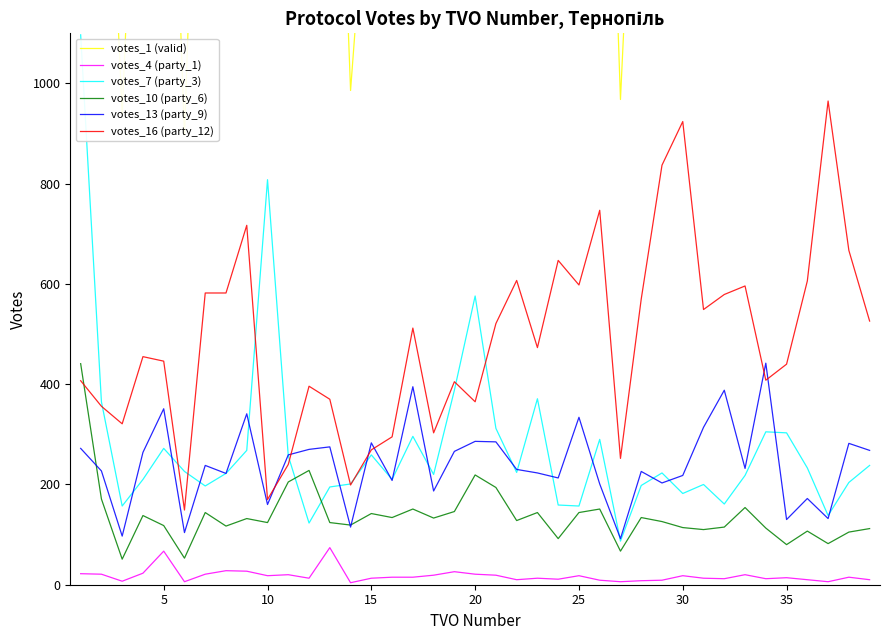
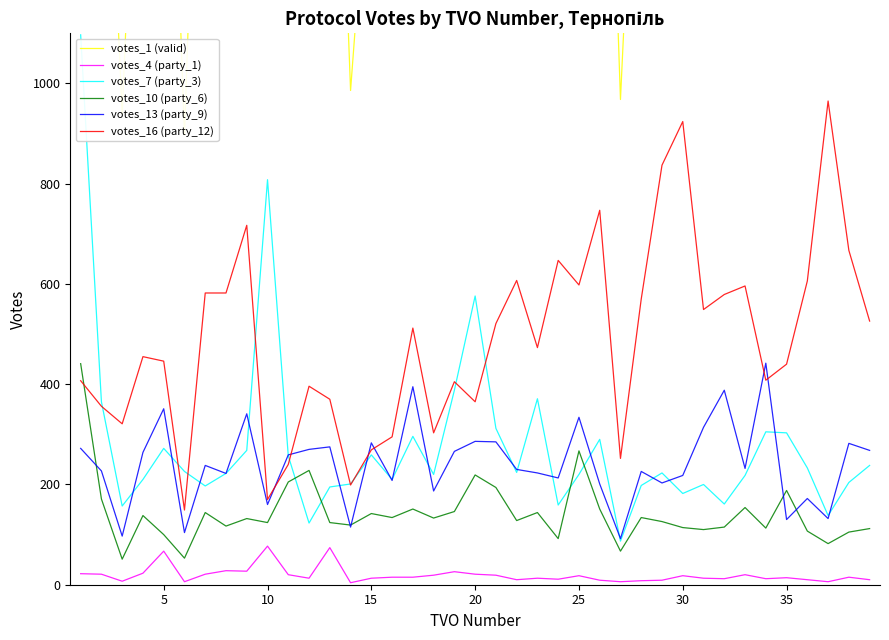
  {
    "votes_4 (party_1)": {
      "5": 70,
-     "10": 20,
+     "10": 80,
      "15": 10,
      "20": 20,
      "25": 20,
      "30": 20,
      "35": 10
    },
    "votes_7 (party_3)": {
      "5": 270,
      "10": 810,
      "15": 260,
      "20": 580,
-     "25": 160,
+     "25": 220,
      "30": 180,
      "35": 300
    },
    "votes_10 (party_6)": {
-     "5": 120,
+     "5": 100,
      "10": 120,
      "15": 140,
      "20": 220,
-     "25": 140,
+     "25": 270,
      "30": 110,
-     "35": 80
+     "35": 190
    },
    "votes_13 (party_9)": {
      "5": 350,
      "10": 160,
      "15": 280,
      "20": 290,
      "25": 330,
      "30": 220,
      "35": 130
    },
    "votes_16 (party_12)": {
      "5": 450,
      "10": 170,
      "15": 270,
      "20": 370,
      "25": 600,
      "30": 920,
      "35": 440
    }
  }
